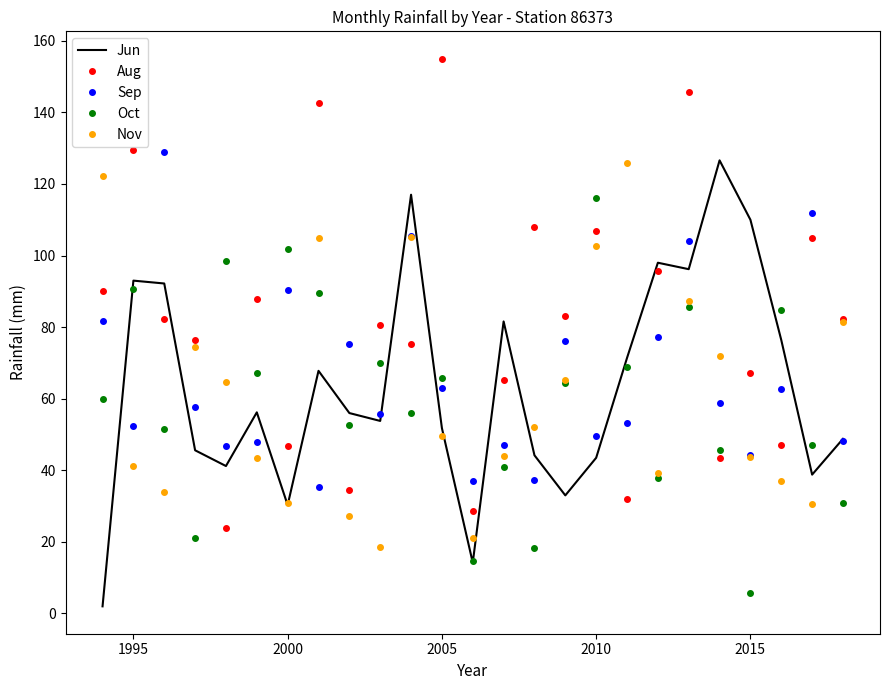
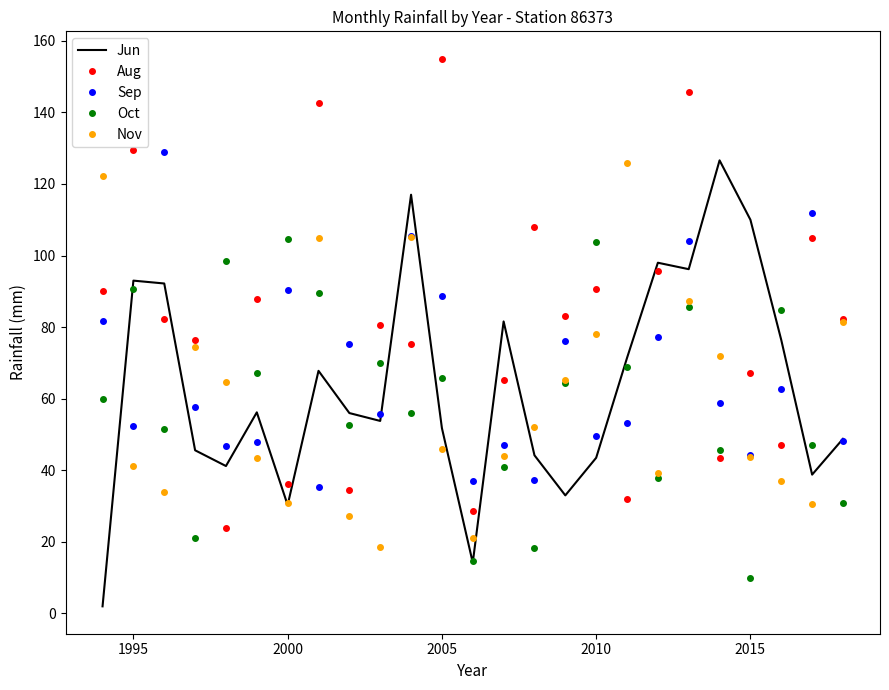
  {
    "Jun": {
      "1995": 93,
      "2005": 52,
      "2010": 44,
      "2015": 110
    },
    "Aug": {
      "1995": 130,
-     "2000": 47,
+     "2000": 36,
      "2005": 155,
-     "2010": 107,
+     "2010": 91,
      "2015": 67
    },
    "Sep": {
      "1995": 52,
      "2000": 90,
-     "2005": 63,
+     "2005": 89,
      "2010": 50
    },
    "Oct": {
      "1995": 91,
-     "2000": 102,
+     "2000": 105,
      "2005": 66,
-     "2010": 116,
-     "2015": 6
+     "2010": 104,
+     "2015": 10
    },
    "Nov": {
      "1995": 41,
-     "2005": 50,
-     "2010": 103
+     "2005": 46,
+     "2010": 78
    }
  }
